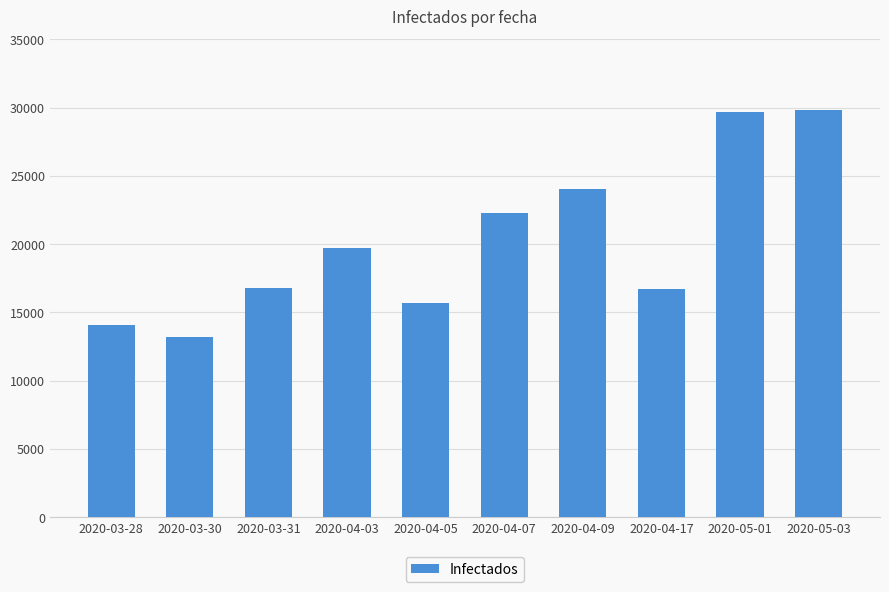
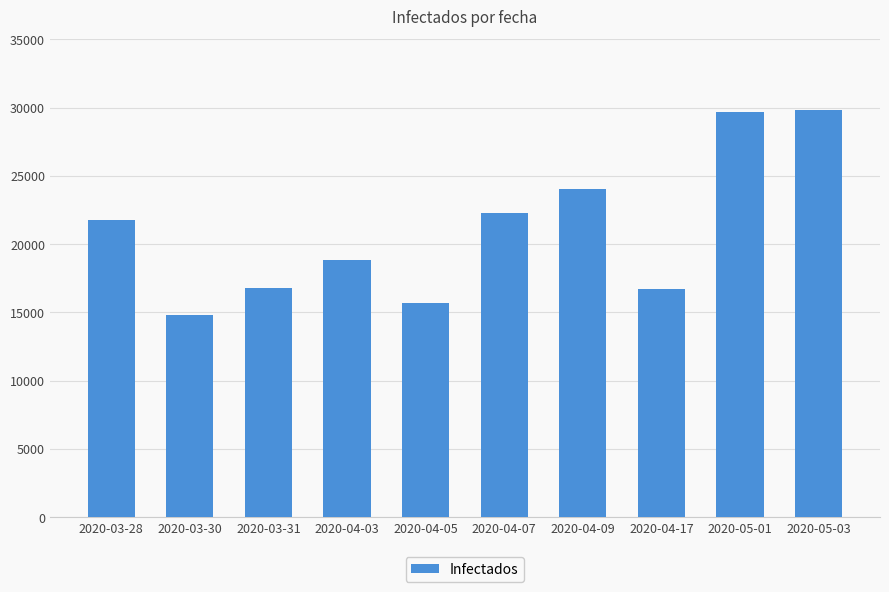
  {
-   "2020-03-28": 14100,
-   "2020-03-30": 13200,
+   "2020-03-28": 21800,
+   "2020-03-30": 14800,
    "2020-03-31": 16800,
-   "2020-04-03": 19700,
+   "2020-04-03": 18800,
    "2020-04-05": 15700,
    "2020-04-07": 22300,
    "2020-04-09": 24000,
    "2020-04-17": 16700,
    "2020-05-01": 29700,
    "2020-05-03": 29800
  }
